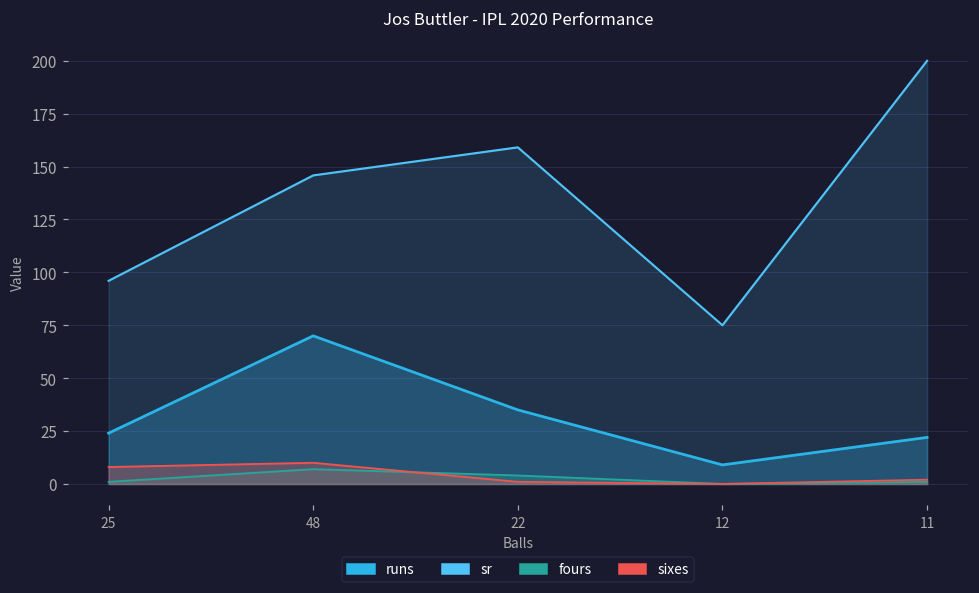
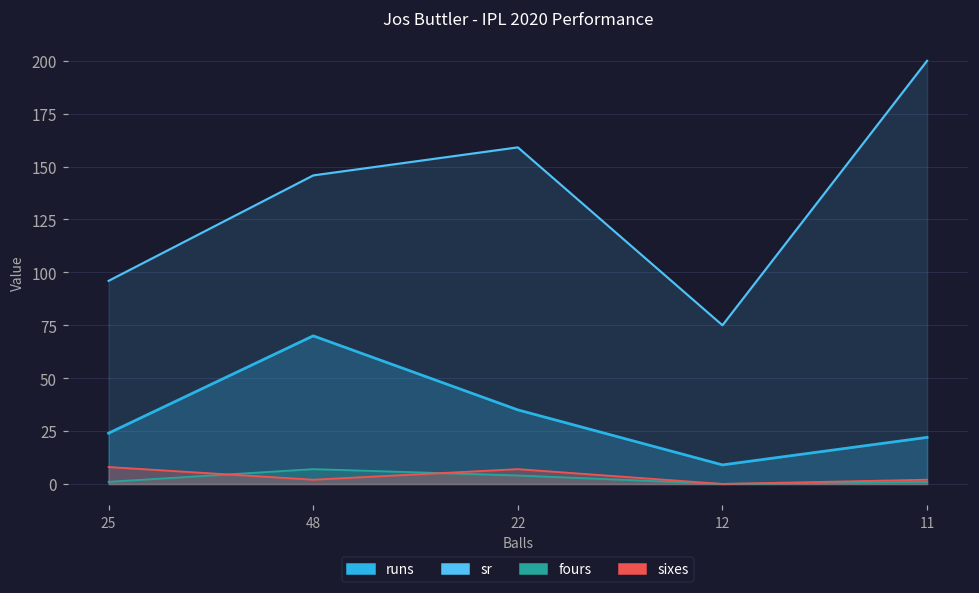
  {
    "sixes": {
      "25": 8,
-     "48": 10,
-     "22": 1
+     "48": 2,
+     "22": 7
    }
  }
